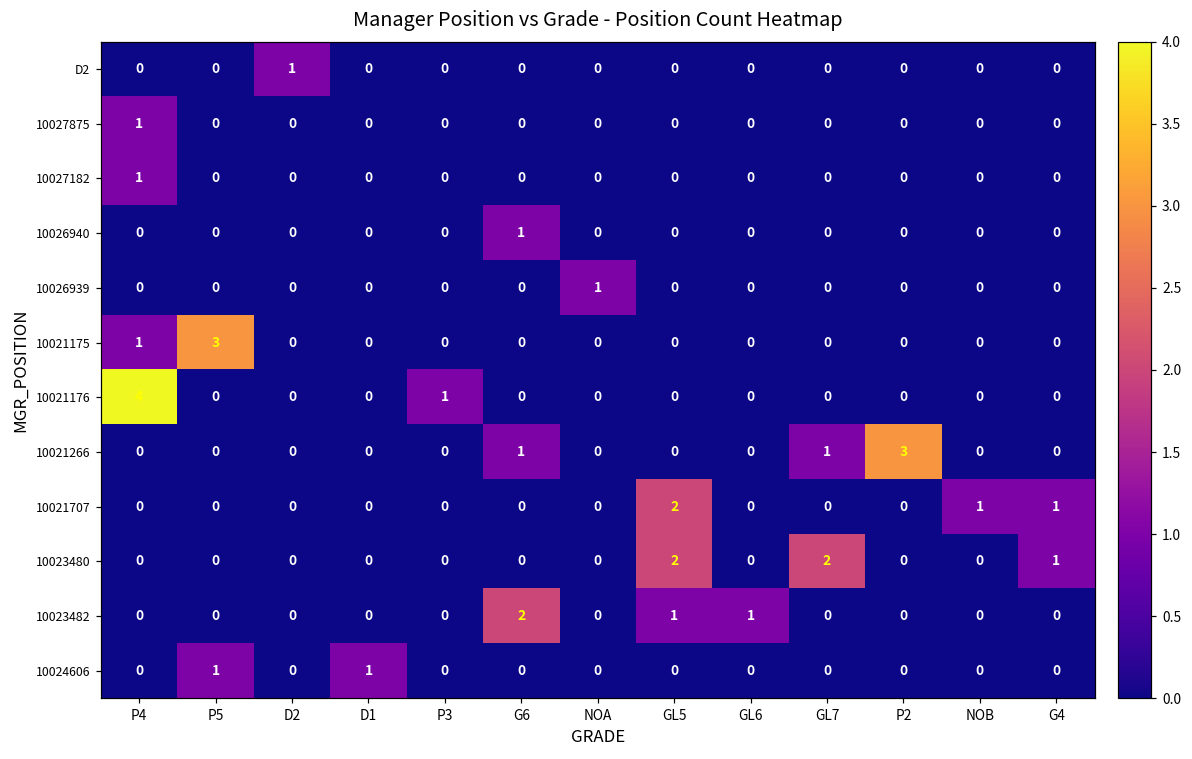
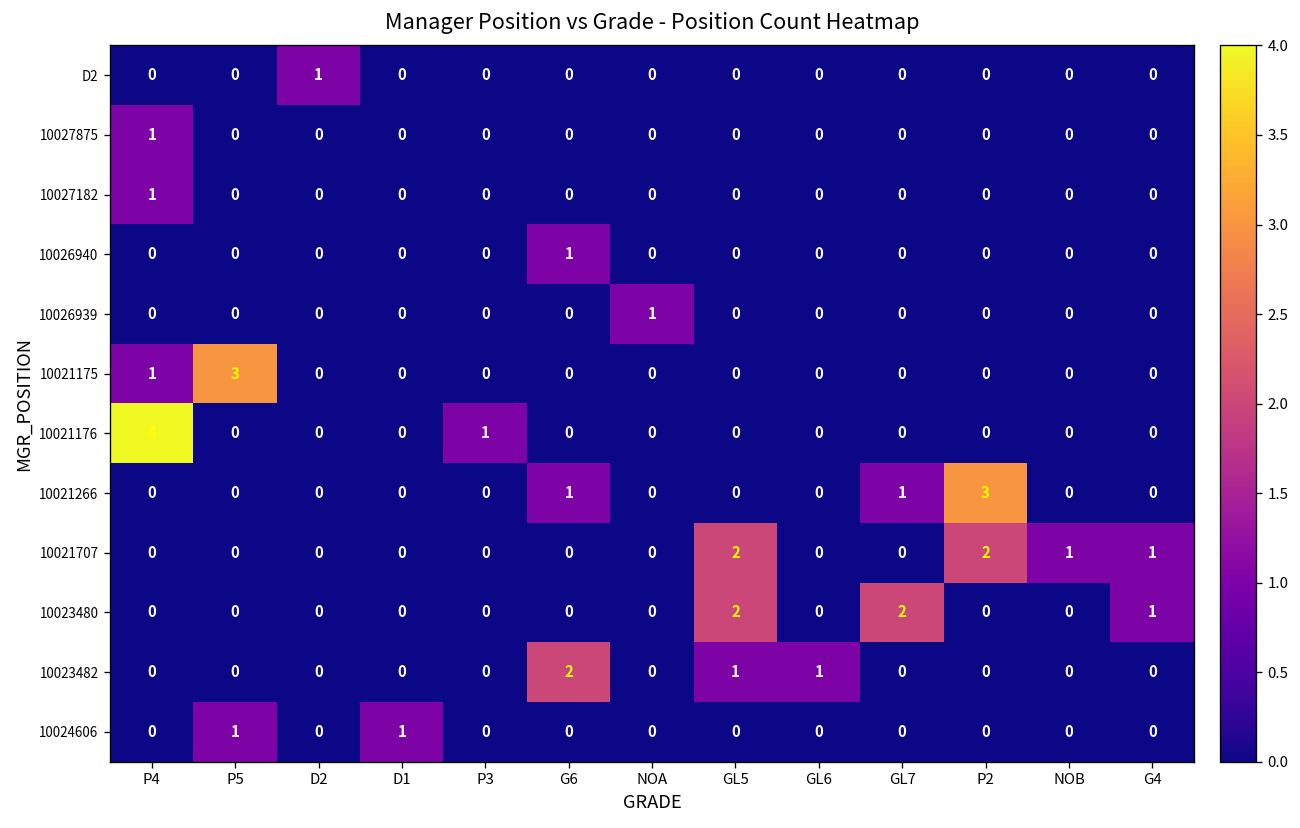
  {
    "D2": {
      "P4": 0,
      "P5": 0,
      "D2": 1,
      "D1": 0,
      "P3": 0,
      "G6": 0,
      "NOA": 0,
      "GL5": 0,
      "GL6": 0,
      "GL7": 0,
      "P2": 0,
      "NOB": 0,
      "G4": 0
    },
    "10027875": {
      "P4": 1,
      "P5": 0,
      "D2": 0,
      "D1": 0,
      "P3": 0,
      "G6": 0,
      "NOA": 0,
      "GL5": 0,
      "GL6": 0,
      "GL7": 0,
      "P2": 0,
      "NOB": 0,
      "G4": 0
    },
    "10027182": {
      "P4": 1,
      "P5": 0,
      "D2": 0,
      "D1": 0,
      "P3": 0,
      "G6": 0,
      "NOA": 0,
      "GL5": 0,
      "GL6": 0,
      "GL7": 0,
      "P2": 0,
      "NOB": 0,
      "G4": 0
    },
    "10026940": {
      "P4": 0,
      "P5": 0,
      "D2": 0,
      "D1": 0,
      "P3": 0,
      "G6": 1,
      "NOA": 0,
      "GL5": 0,
      "GL6": 0,
      "GL7": 0,
      "P2": 0,
      "NOB": 0,
      "G4": 0
    },
    "10026939": {
      "P4": 0,
      "P5": 0,
      "D2": 0,
      "D1": 0,
      "P3": 0,
      "G6": 0,
      "NOA": 1,
      "GL5": 0,
      "GL6": 0,
      "GL7": 0,
      "P2": 0,
      "NOB": 0,
      "G4": 0
    },
    "10021175": {
      "P4": 1,
      "P5": 3,
      "D2": 0,
      "D1": 0,
      "P3": 0,
      "G6": 0,
      "NOA": 0,
      "GL5": 0,
      "GL6": 0,
      "GL7": 0,
      "P2": 0,
      "NOB": 0,
      "G4": 0
    },
    "10021176": {
      "P5": 0,
      "D2": 0,
      "D1": 0,
      "P3": 1,
      "G6": 0,
      "NOA": 0,
      "GL5": 0,
      "GL6": 0,
      "GL7": 0,
      "P2": 0,
      "NOB": 0,
      "G4": 0
    },
    "10021266": {
      "P4": 0,
      "P5": 0,
      "D2": 0,
      "D1": 0,
      "P3": 0,
      "G6": 1,
      "NOA": 0,
      "GL5": 0,
      "GL6": 0,
      "GL7": 1,
      "P2": 3,
      "NOB": 0,
      "G4": 0
    },
    "10021707": {
      "P4": 0,
      "P5": 0,
      "D2": 0,
      "D1": 0,
      "P3": 0,
      "G6": 0,
      "NOA": 0,
      "GL5": 2,
      "GL6": 0,
      "GL7": 0,
-     "P2": 0,
+     "P2": 2,
      "NOB": 1,
      "G4": 1
    },
    "10023480": {
      "P4": 0,
      "P5": 0,
      "D2": 0,
      "D1": 0,
      "P3": 0,
      "G6": 0,
      "NOA": 0,
      "GL5": 2,
      "GL6": 0,
      "GL7": 2,
      "P2": 0,
      "NOB": 0,
      "G4": 1
    },
    "10023482": {
      "P4": 0,
      "P5": 0,
      "D2": 0,
      "D1": 0,
      "P3": 0,
      "G6": 2,
      "NOA": 0,
      "GL5": 1,
      "GL6": 1,
      "GL7": 0,
      "P2": 0,
      "NOB": 0,
      "G4": 0
    },
    "10024606": {
      "P4": 0,
      "P5": 1,
      "D2": 0,
      "D1": 1,
      "P3": 0,
      "G6": 0,
      "NOA": 0,
      "GL5": 0,
      "GL6": 0,
      "GL7": 0,
      "P2": 0,
      "NOB": 0,
      "G4": 0
    }
  }
